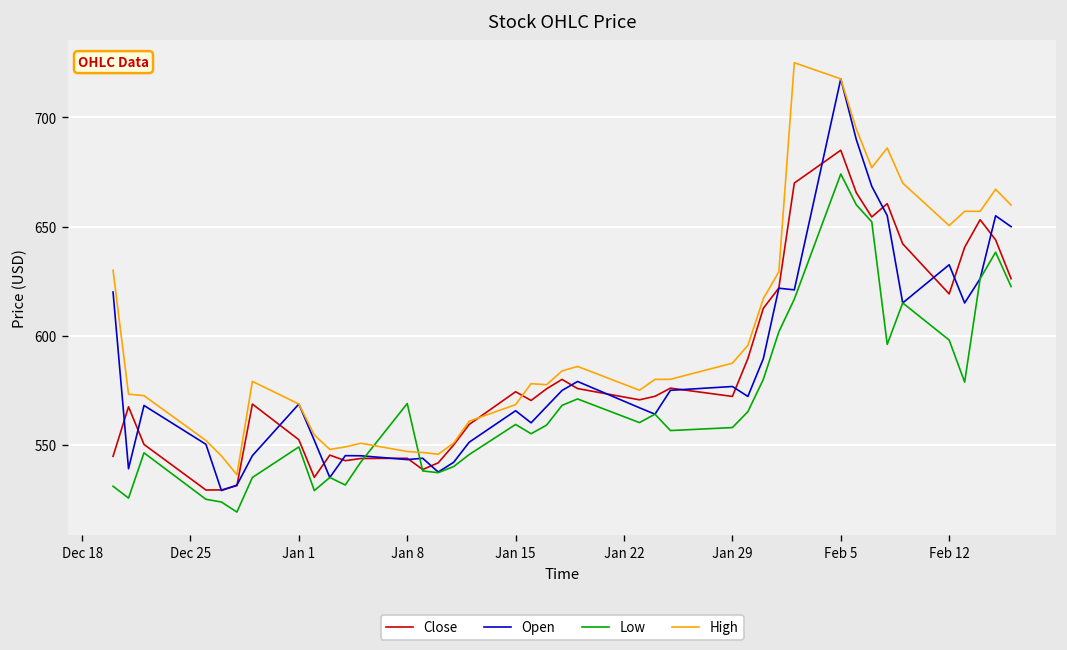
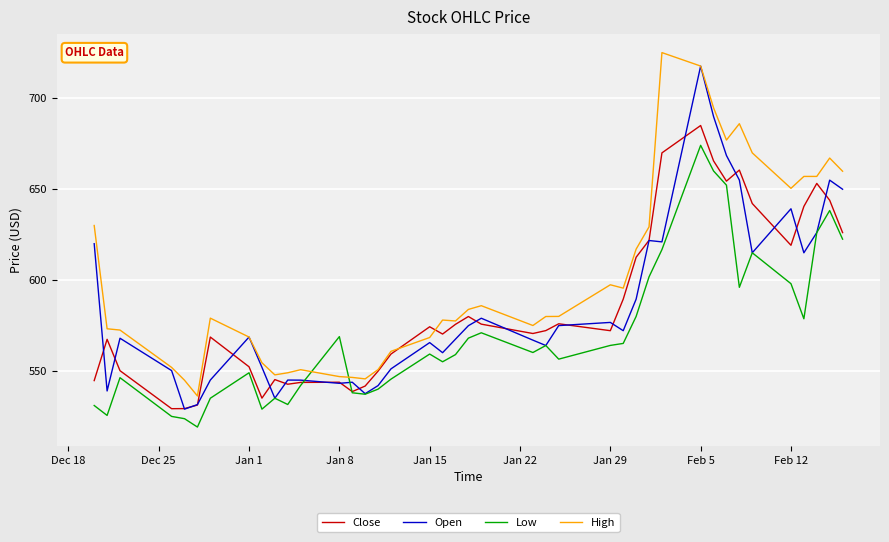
  {
    "Close": {
      "Jan 1": 552,
      "Jan 15": 574,
      "Jan 29": 572,
      "Feb 5": 685,
      "Feb 12": 619
    },
    "Open": {
      "Jan 15": 566,
      "Jan 29": 577,
-     "Feb 12": 633
+     "Feb 12": 639
    },
    "Low": {
      "Jan 1": 549,
      "Jan 8": 569,
      "Jan 15": 559,
-     "Jan 29": 558,
+     "Jan 29": 564,
      "Feb 5": 674,
      "Feb 12": 598
    },
    "High": {
      "Jan 8": 547,
      "Jan 15": 568,
-     "Jan 29": 587,
+     "Jan 29": 597,
      "Feb 12": 650
    }
  }
